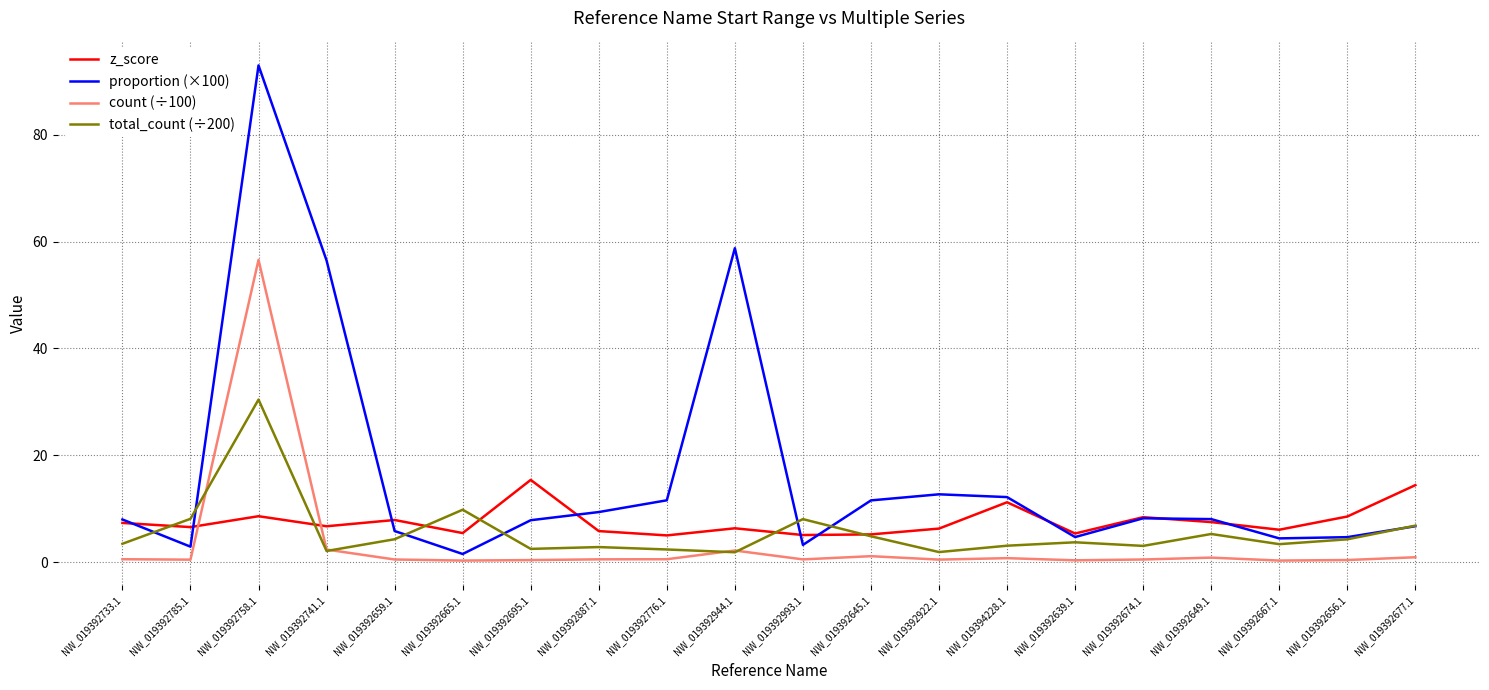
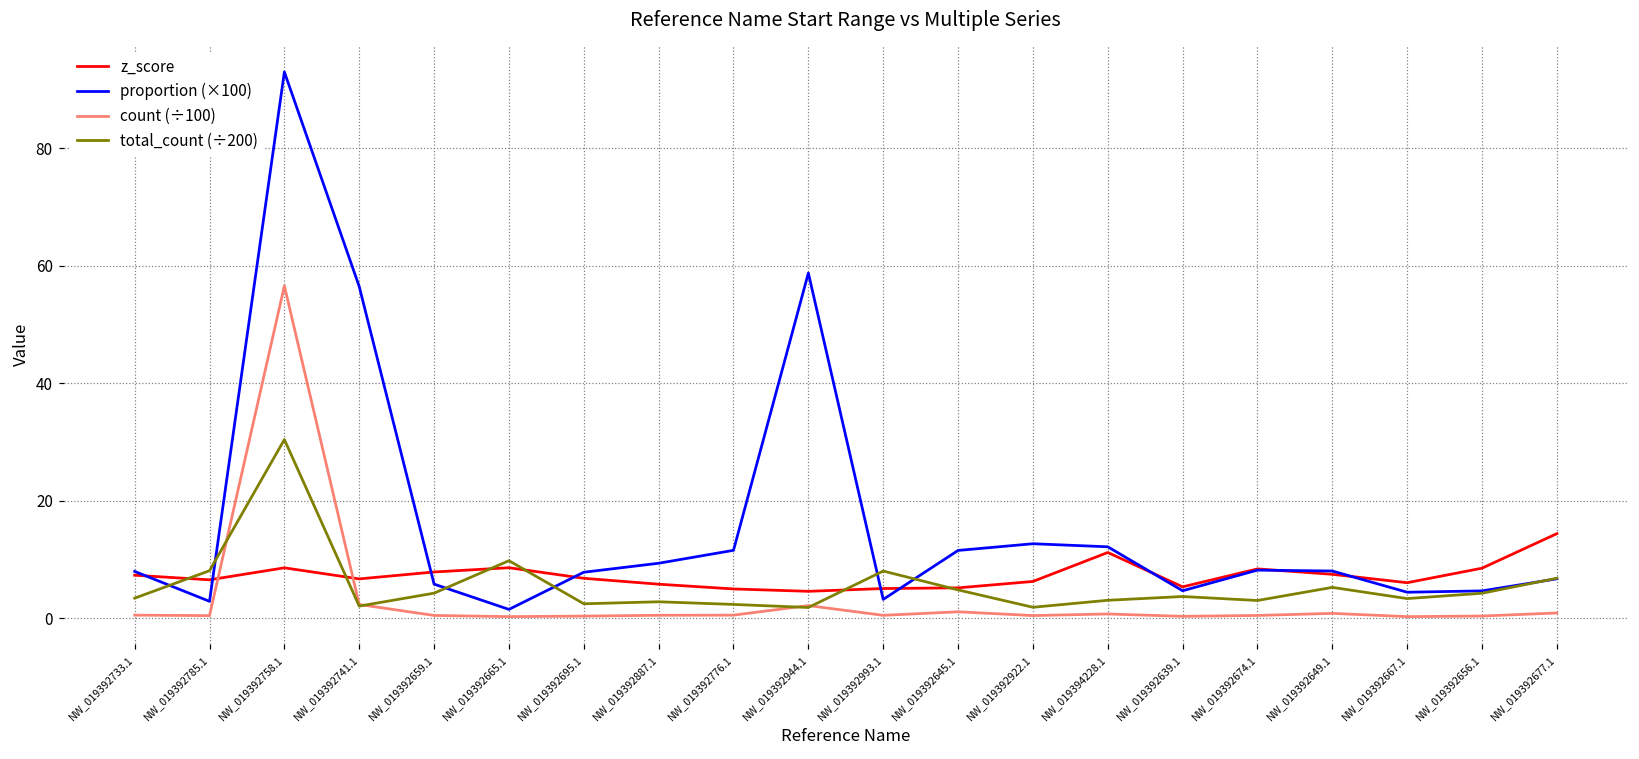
  {
    "z_score": {
      "NW_019392733.1": 7,
      "NW_019392785.1": 7,
      "NW_019392758.1": 9,
      "NW_019392741.1": 7,
      "NW_019392659.1": 8,
-     "NW_019392665.1": 5,
-     "NW_019392695.1": 15,
+     "NW_019392665.1": 9,
+     "NW_019392695.1": 7,
      "NW_019392887.1": 6,
      "NW_019392776.1": 5,
-     "NW_019392944.1": 6,
+     "NW_019392944.1": 5,
      "NW_019392993.1": 5,
      "NW_019392922.1": 6,
      "NW_019394228.1": 11,
      "NW_019392639.1": 5,
      "NW_019392649.1": 7,
      "NW_019392667.1": 6,
      "NW_019392656.1": 9,
      "NW_019392677.1": 14
    },
    "proportion (×100)": {
      "NW_019392733.1": 8,
      "NW_019392785.1": 3,
      "NW_019392758.1": 93,
      "NW_019392741.1": 56,
      "NW_019392659.1": 6,
      "NW_019392665.1": 2,
      "NW_019392695.1": 8,
      "NW_019392887.1": 9,
      "NW_019392776.1": 12,
      "NW_019392944.1": 59,
      "NW_019392993.1": 3,
      "NW_019392645.1": 12,
      "NW_019392922.1": 13,
      "NW_019394228.1": 12,
      "NW_019392639.1": 5,
      "NW_019392649.1": 8,
      "NW_019392667.1": 4
    },
    "count (÷100)": {
      "NW_019392733.1": 1,
      "NW_019392785.1": 0,
      "NW_019392758.1": 57,
      "NW_019392659.1": 1,
      "NW_019392665.1": 0,
      "NW_019392695.1": 0,
      "NW_019392887.1": 1,
      "NW_019392776.1": 1,
      "NW_019392993.1": 1,
      "NW_019392645.1": 1,
      "NW_019392922.1": 0,
      "NW_019394228.1": 1,
      "NW_019392639.1": 0,
      "NW_019392674.1": 1,
      "NW_019392649.1": 1,
      "NW_019392667.1": 0,
      "NW_019392656.1": 0,
      "NW_019392677.1": 1
    },
    "total_count (÷200)": {
      "NW_019392733.1": 3,
      "NW_019392785.1": 8,
      "NW_019392758.1": 30,
      "NW_019392659.1": 4,
      "NW_019392665.1": 10,
      "NW_019392695.1": 2,
      "NW_019392887.1": 3,
      "NW_019392776.1": 2,
      "NW_019392993.1": 8,
      "NW_019392922.1": 2,
      "NW_019394228.1": 3,
      "NW_019392639.1": 4,
      "NW_019392674.1": 3,
      "NW_019392649.1": 5,
      "NW_019392667.1": 3
    }
  }
